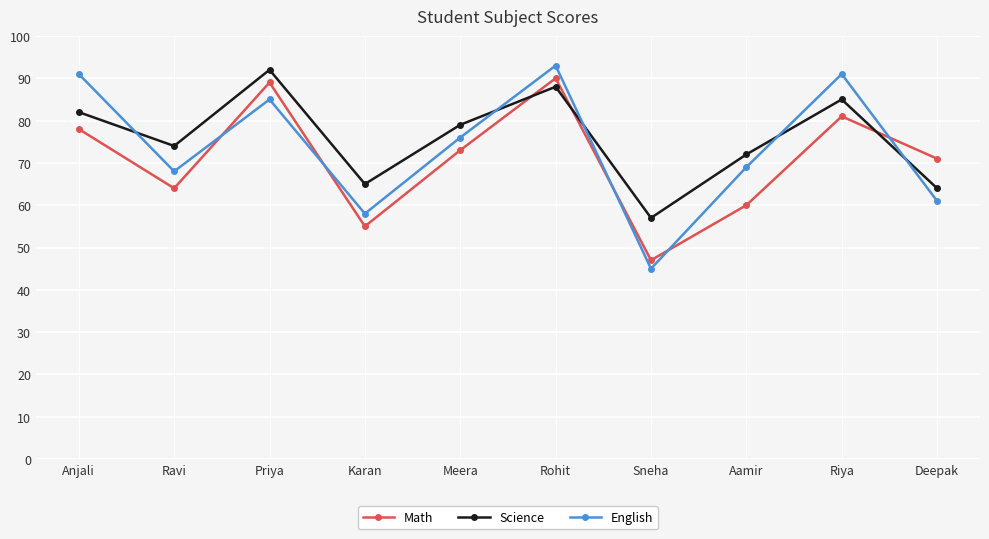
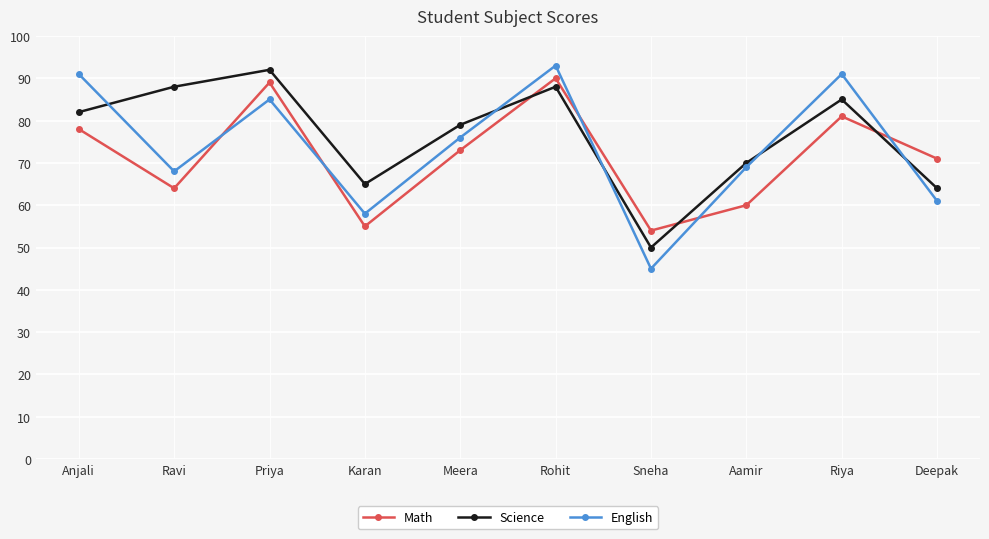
  {
    "Math": {
      "Anjali": 78,
      "Ravi": 64,
      "Priya": 89,
      "Karan": 55,
      "Meera": 73,
      "Rohit": 90,
-     "Sneha": 47,
+     "Sneha": 54,
      "Aamir": 60,
      "Riya": 81,
      "Deepak": 71
    },
    "Science": {
      "Anjali": 82,
-     "Ravi": 74,
+     "Ravi": 88,
      "Priya": 92,
      "Karan": 65,
      "Meera": 79,
      "Rohit": 88,
-     "Sneha": 57,
-     "Aamir": 72,
+     "Sneha": 50,
+     "Aamir": 70,
      "Riya": 85,
      "Deepak": 64
    },
    "English": {
      "Anjali": 91,
      "Ravi": 68,
      "Priya": 85,
      "Karan": 58,
      "Meera": 76,
      "Rohit": 93,
      "Sneha": 45,
      "Aamir": 69,
      "Riya": 91,
      "Deepak": 61
    }
  }
